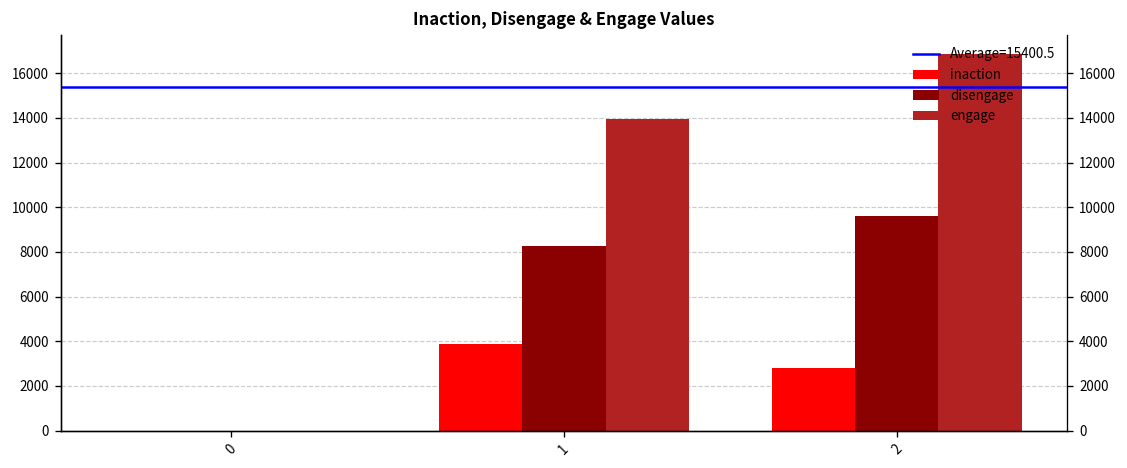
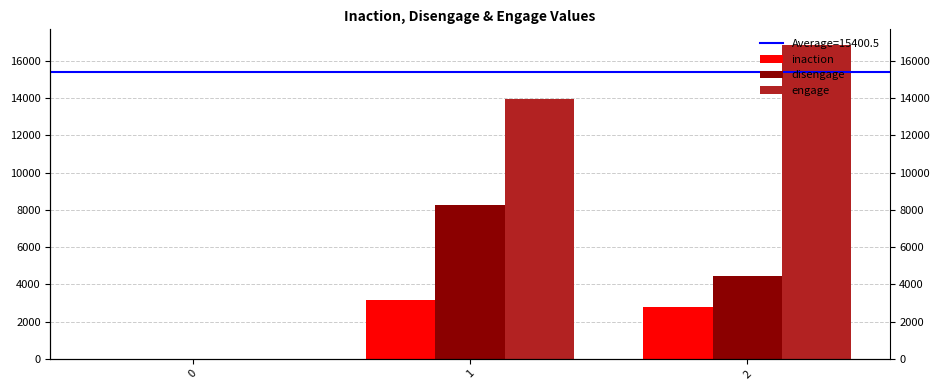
  {
    "inaction": {
      "0": 0,
-     "1": 3900,
+     "1": 3200,
      "2": 2800
    },
    "disengage": {
      "0": 0,
      "1": 8300,
-     "2": 9600
+     "2": 4400
    },
    "engage": {
      "0": 0,
      "1": 13900,
      "2": 16900
    }
  }
